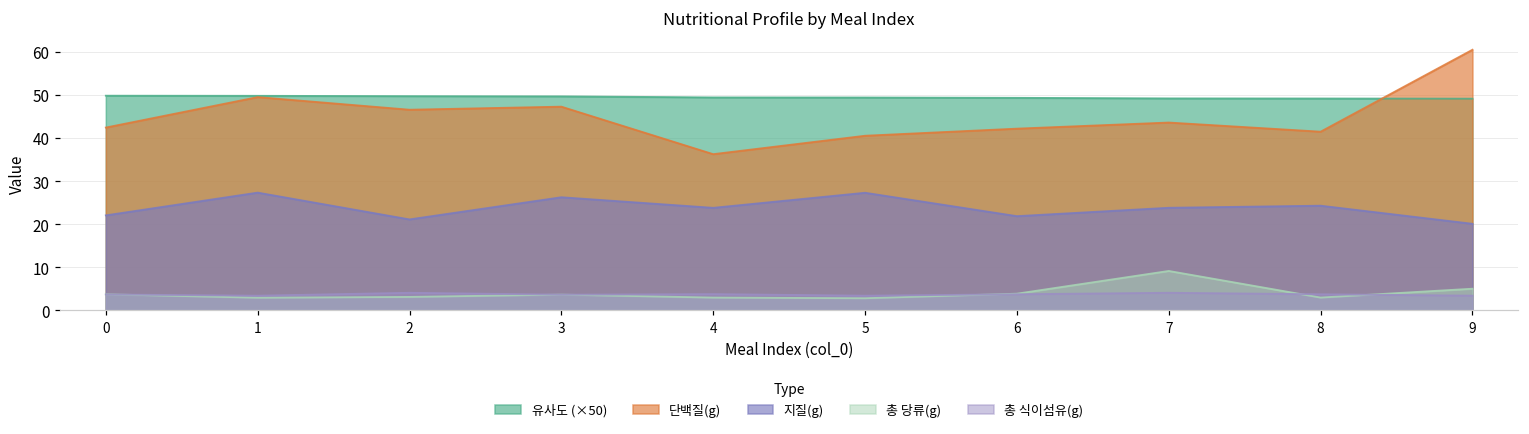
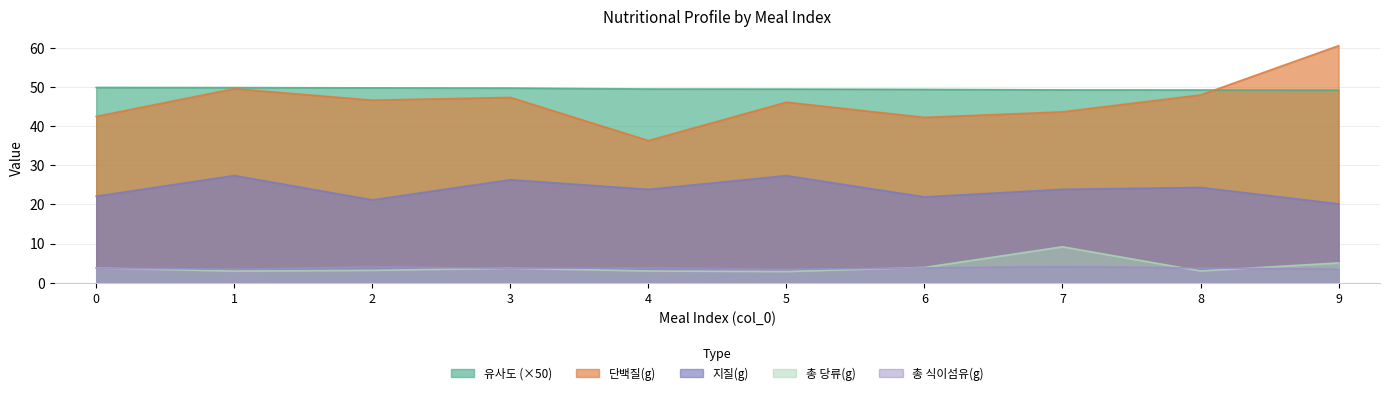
  {
    "유사도 (×50)": {
      "0": 50,
      "2": 50,
      "3": 50,
      "4": 49,
      "5": 49,
      "6": 49,
      "7": 49,
      "8": 49,
      "9": 49
    },
    "단백질(g)": {
      "0": 42,
      "2": 47,
      "3": 47,
      "4": 36,
-     "5": 41,
+     "5": 46,
      "6": 42,
      "7": 44,
-     "8": 42,
+     "8": 48,
      "9": 61
    }
  }
